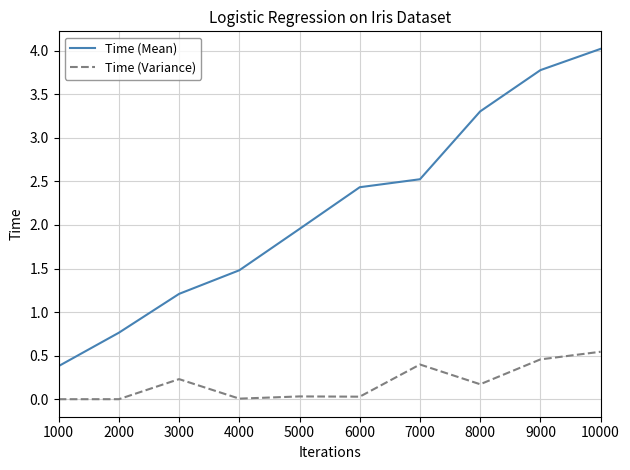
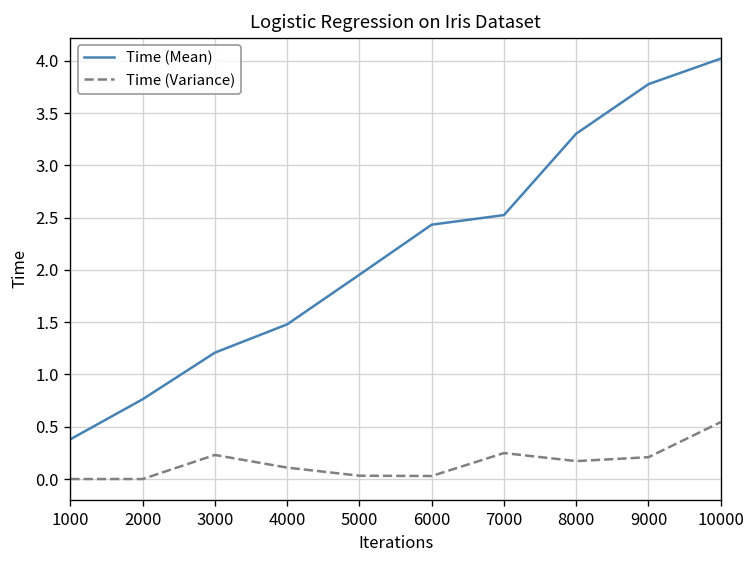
  {
    "Time (Mean)": {
      "1000": 0.4,
      "2000": 0.8,
      "3000": 1.2,
      "4000": 1.5,
      "5000": 2.0,
      "6000": 2.4,
      "7000": 2.5,
      "8000": 3.3,
      "9000": 3.8,
      "10000": 4.0
    },
    "Time (Variance)": {
      "1000": 0.0,
      "2000": 0.0,
      "3000": 0.2,
-     "4000": 0.0,
+     "4000": 0.1,
      "5000": 0.0,
      "6000": 0.0,
-     "7000": 0.4,
+     "7000": 0.2,
      "8000": 0.2,
-     "9000": 0.5,
+     "9000": 0.2,
      "10000": 0.5
    }
  }
